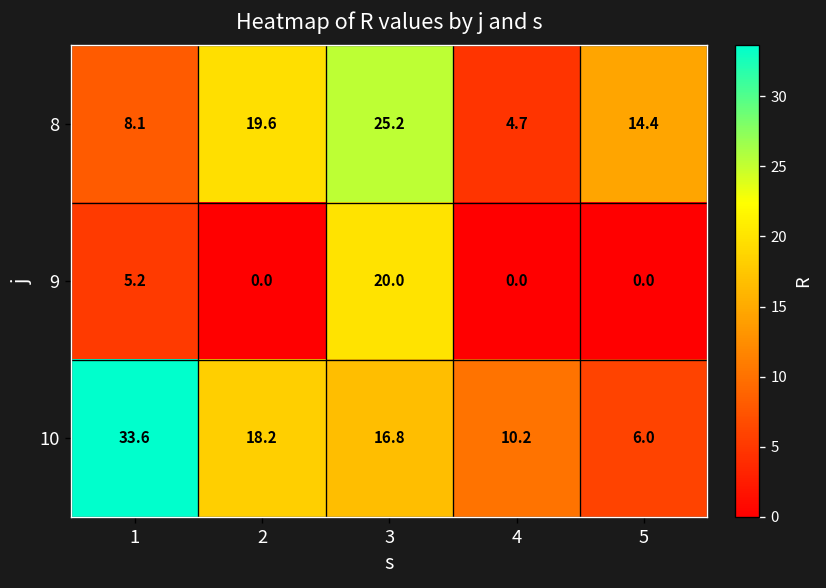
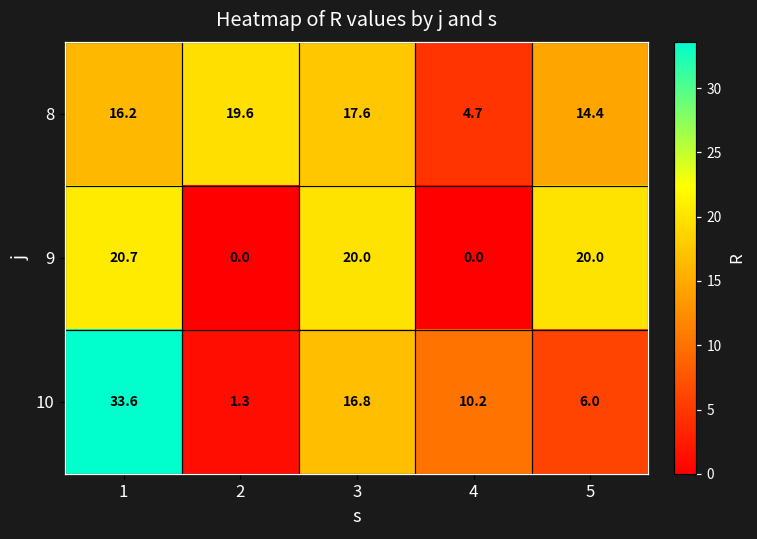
  {
    "8": {
-     "1": 8.1,
+     "1": 16.2,
      "2": 19.6,
-     "3": 25.2,
+     "3": 17.6,
      "4": 4.7,
      "5": 14.4
    },
    "9": {
-     "1": 5.2,
+     "1": 20.7,
      "2": 0.0,
      "3": 20.0,
      "4": 0.0,
-     "5": 0.0
+     "5": 20.0
    },
    "10": {
      "1": 33.6,
-     "2": 18.2,
+     "2": 1.3,
      "3": 16.8,
      "4": 10.2,
      "5": 6.0
    }
  }
